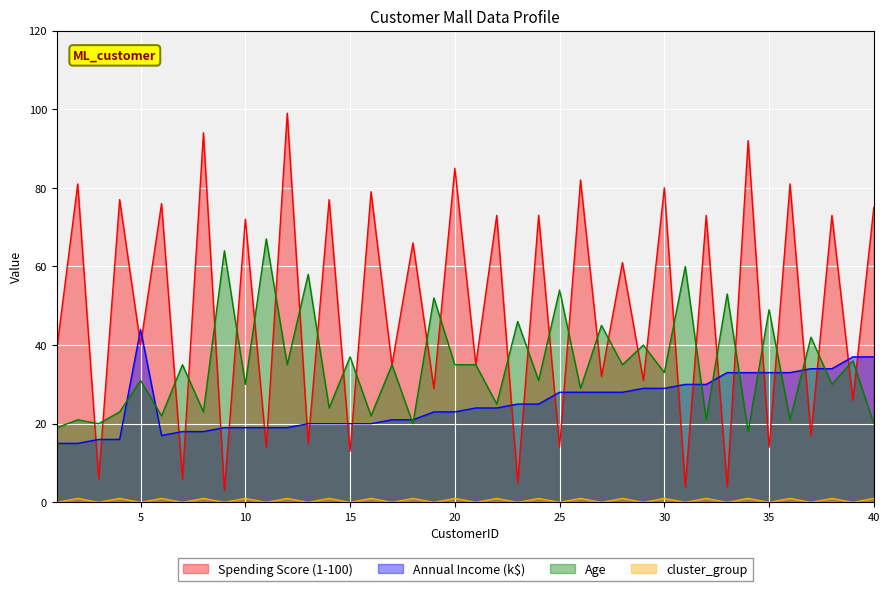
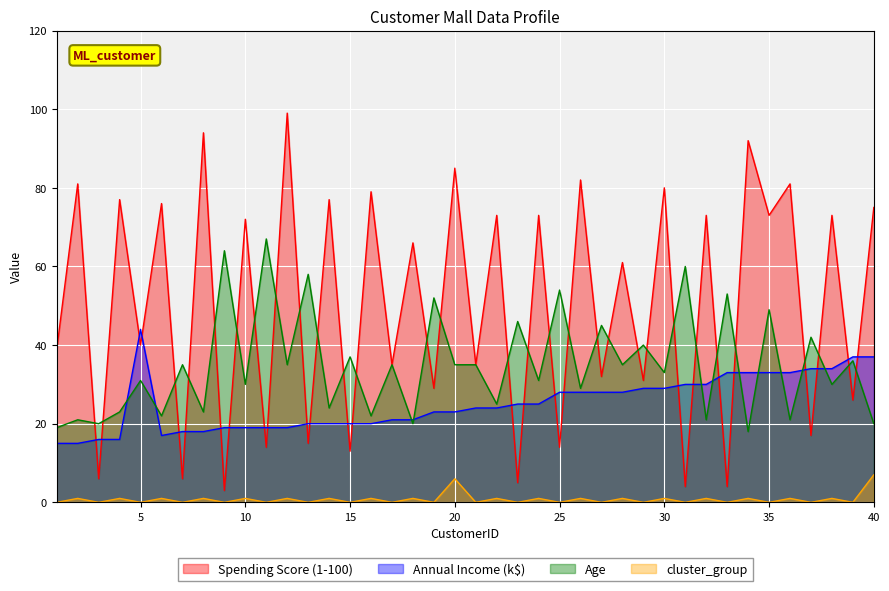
  {
    "Spending Score (1-100)": {
      "5": 40,
      "10": 72,
      "15": 13,
      "20": 85,
      "25": 14,
      "30": 80,
-     "35": 14,
+     "35": 73,
      "40": 75
    },
    "Annual Income (k$)": {
      "5": 44,
      "10": 19,
      "15": 20,
      "20": 23,
      "25": 28,
      "30": 29,
      "35": 33,
      "40": 37
    },
    "Age": {
      "5": 31,
      "10": 30,
      "15": 37,
      "20": 35,
      "25": 54,
      "30": 33,
      "35": 49,
      "40": 20
    },
    "cluster_group": {
      "5": 0,
      "10": 1,
      "15": 0,
-     "20": 1,
+     "20": 6,
      "25": 0,
      "30": 1,
      "35": 0,
-     "40": 1
+     "40": 7
    }
  }
